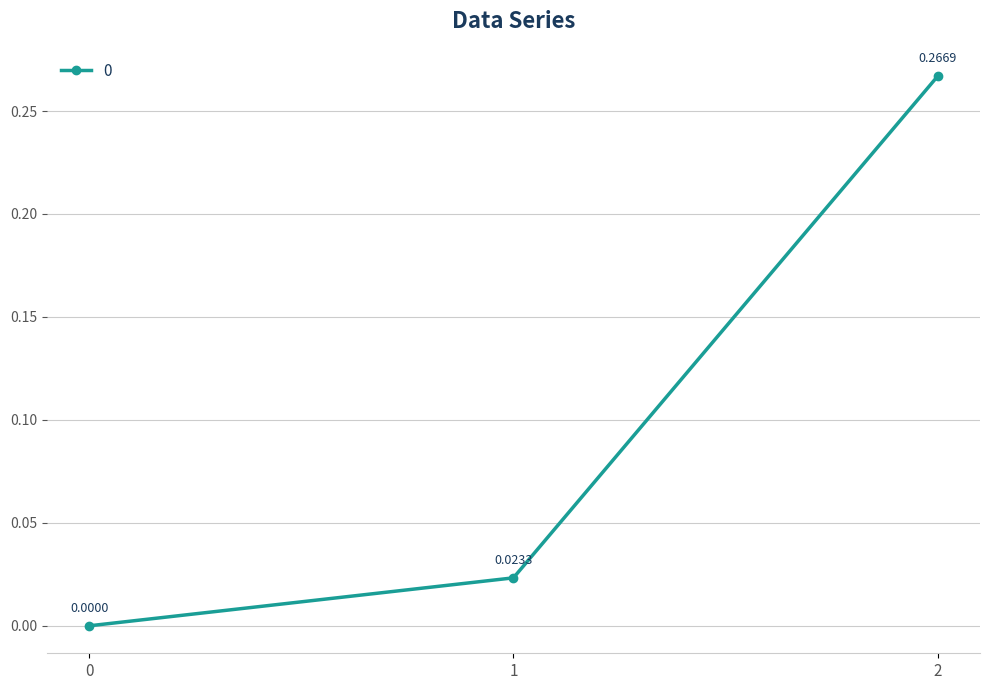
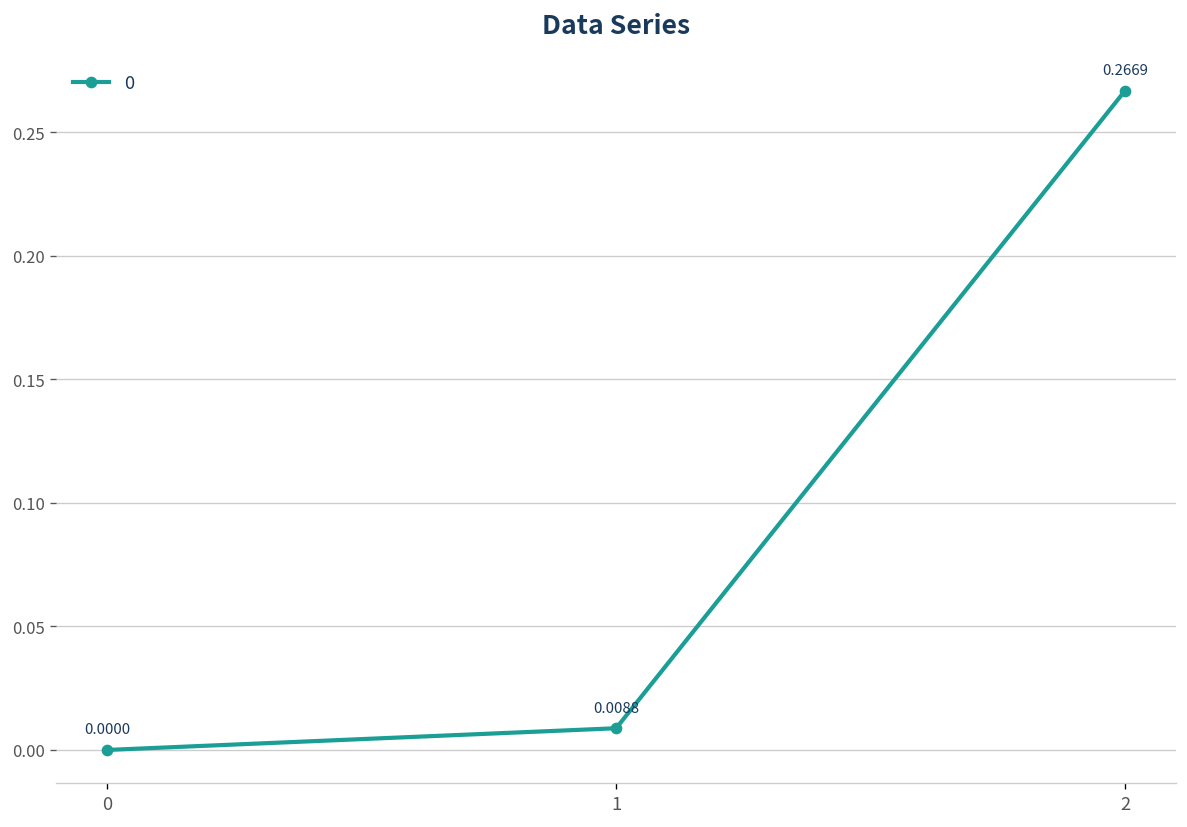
  {
    "0": 0.0000,
-   "1": 0.0233,
+   "1": 0.0088,
    "2": 0.2669
  }
